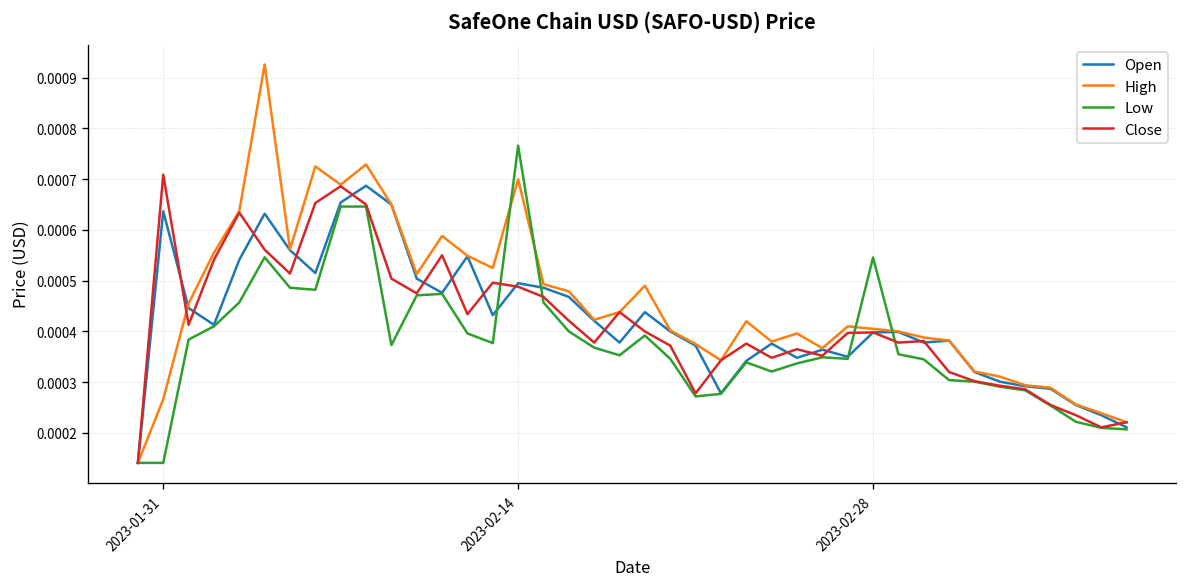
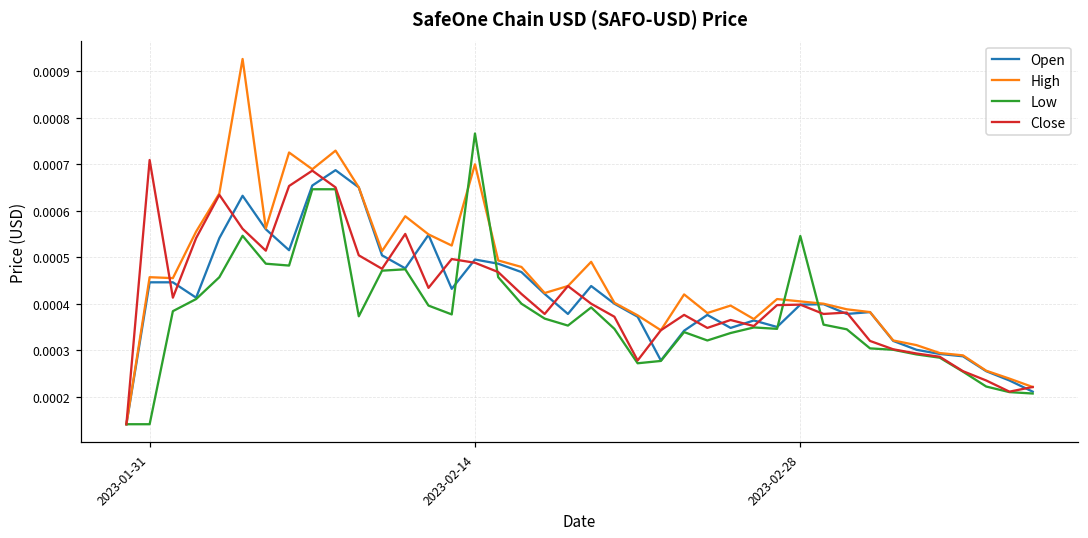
  {
    "Open": {
-     "2023-01-31": 0.00064,
+     "2023-01-31": 0.00045,
      "2023-02-14": 0.00049
    },
    "High": {
-     "2023-01-31": 0.00027,
+     "2023-01-31": 0.00046,
      "2023-02-14": 0.00070,
      "2023-02-28": 0.00040
    },
    "Low": {
      "2023-01-31": 0.00014,
      "2023-02-14": 0.00077,
      "2023-02-28": 0.00055
    },
    "Close": {
      "2023-01-31": 0.00071,
      "2023-02-14": 0.00049
    }
  }
